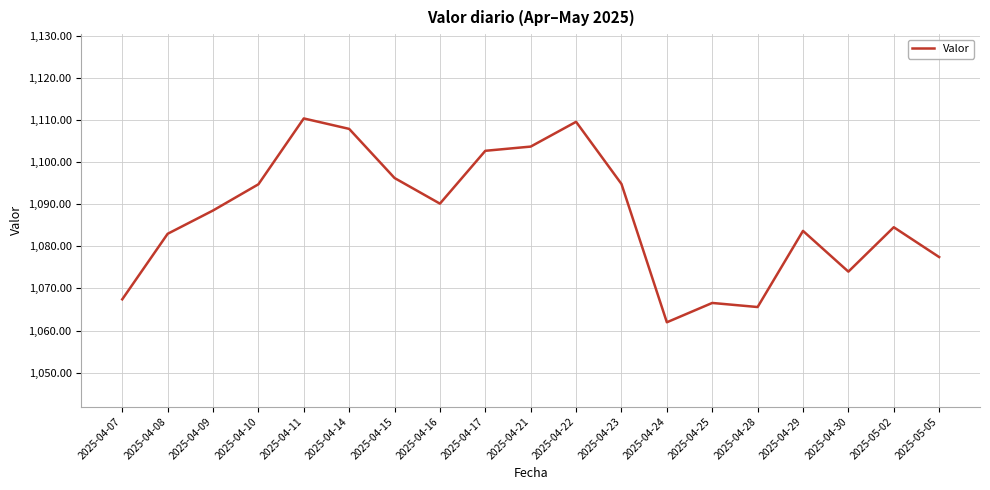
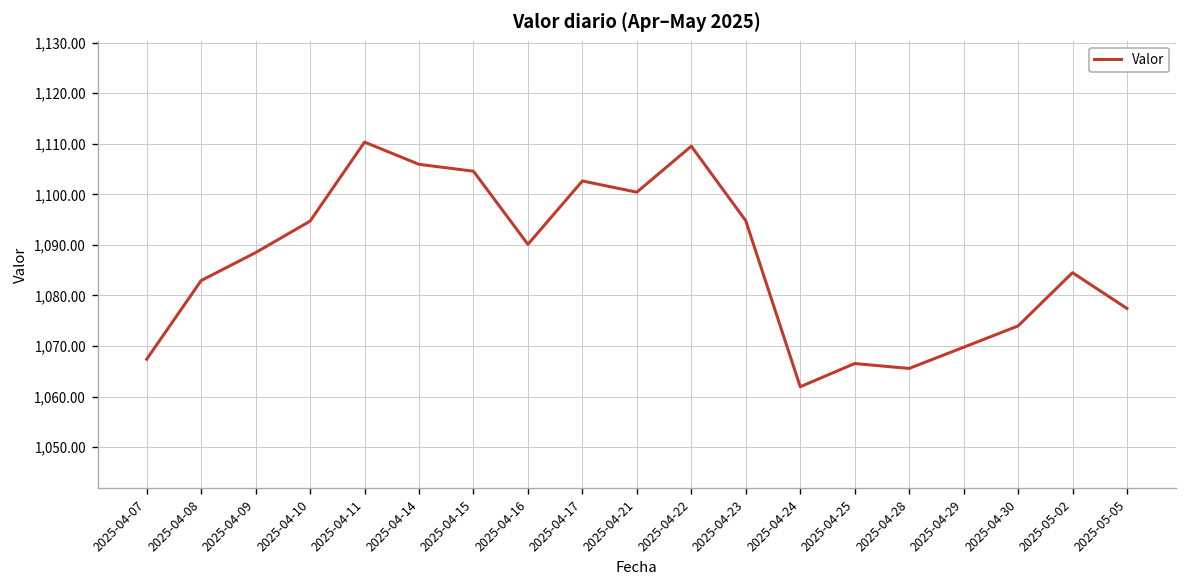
  {
    "2025-04-07": "1,067",
    "2025-04-08": "1,083",
    "2025-04-09": "1,088",
    "2025-04-10": "1,095",
    "2025-04-11": "1,110",
-   "2025-04-14": "1,108",
-   "2025-04-15": "1,096",
+   "2025-04-14": "1,106",
+   "2025-04-15": "1,105",
    "2025-04-16": "1,090",
    "2025-04-17": "1,103",
-   "2025-04-21": "1,104",
+   "2025-04-21": "1,100",
    "2025-04-22": "1,110",
    "2025-04-23": "1,095",
    "2025-04-24": "1,062",
    "2025-04-25": "1,067",
    "2025-04-28": "1,066",
-   "2025-04-29": "1,084",
+   "2025-04-29": "1,070",
    "2025-04-30": "1,074",
    "2025-05-02": "1,085",
    "2025-05-05": "1,077"
  }
